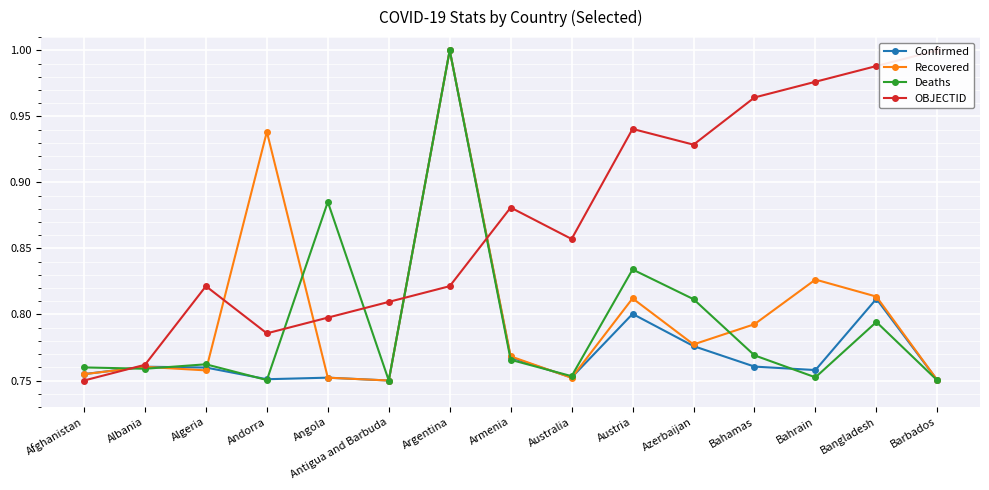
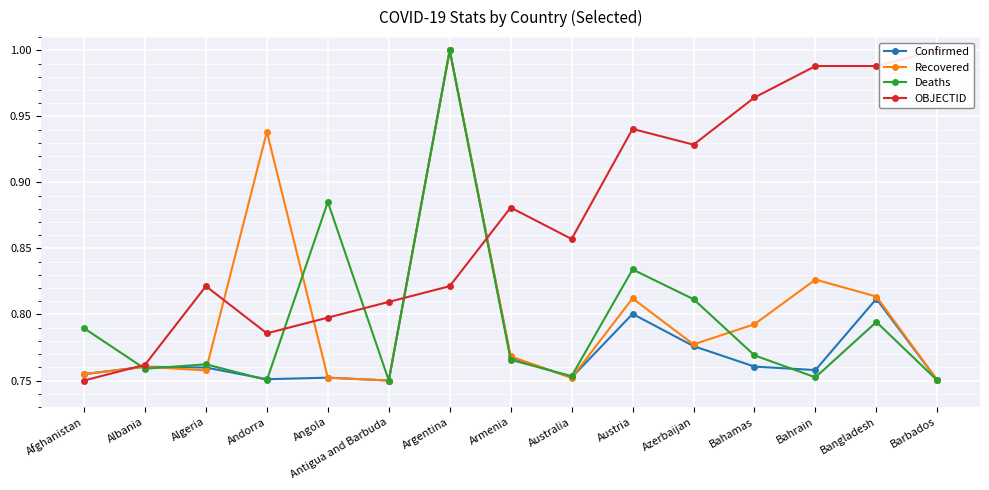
  {
    "Confirmed": {
      "Algeria": 0.760,
      "Austria": 0.800,
      "Bahamas": 0.761,
      "Bahrain": 0.758
    },
    "Recovered": {
      "Algeria": 0.758,
      "Andorra": 0.938,
      "Austria": 0.812,
      "Bahamas": 0.793,
      "Bahrain": 0.826
    },
    "Deaths": {
-     "Afghanistan": 0.760,
+     "Afghanistan": 0.790,
      "Algeria": 0.762,
      "Angola": 0.885,
      "Austria": 0.834,
      "Azerbaijan": 0.812,
      "Bahamas": 0.769,
      "Bahrain": 0.752,
      "Bangladesh": 0.794
    },
    "OBJECTID": {
      "Afghanistan": 0.750,
      "Algeria": 0.821,
      "Andorra": 0.786,
      "Angola": 0.798,
      "Antigua and Barbuda": 0.810,
      "Argentina": 0.821,
      "Armenia": 0.881,
      "Australia": 0.857,
      "Austria": 0.940,
      "Azerbaijan": 0.929,
      "Bahamas": 0.964,
-     "Bahrain": 0.976,
+     "Bahrain": 0.988,
      "Bangladesh": 0.988
    }
  }
